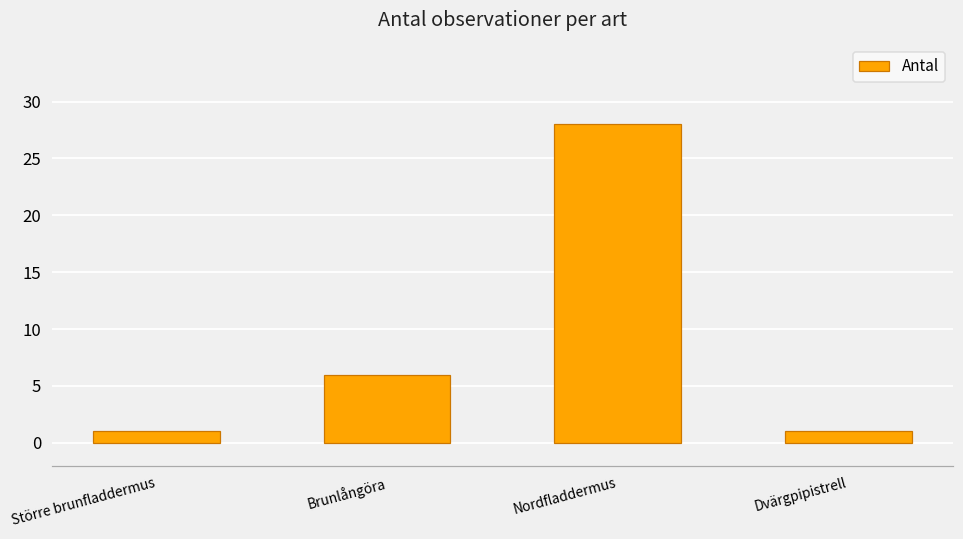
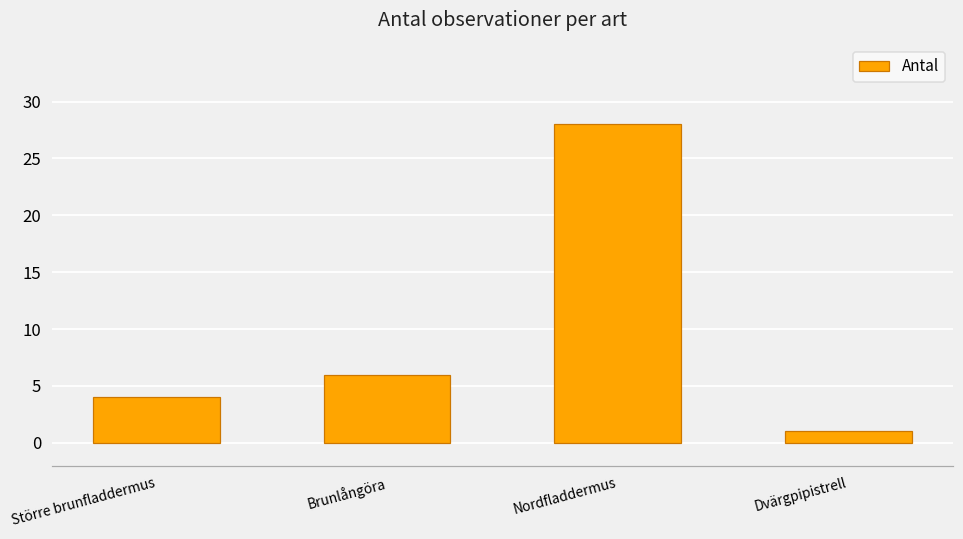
  {
-   "Större brunfladdermus": 1,
+   "Större brunfladdermus": 4,
    "Brunlångöra": 6,
    "Nordfladdermus": 28,
    "Dvärgpipistrell": 1
  }
